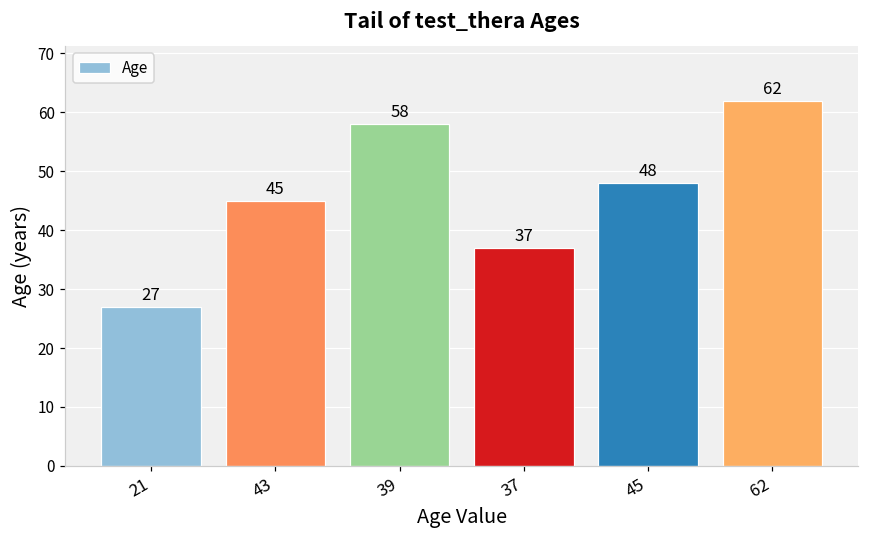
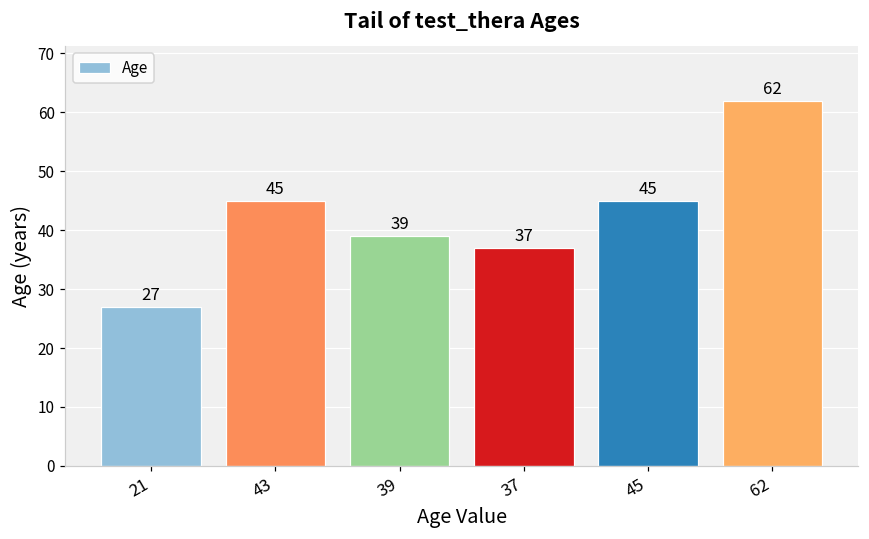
  {
    "21": 27,
    "43": 45,
-   "39": 58,
+   "39": 39,
    "37": 37,
-   "45": 48,
+   "45": 45,
    "62": 62
  }
